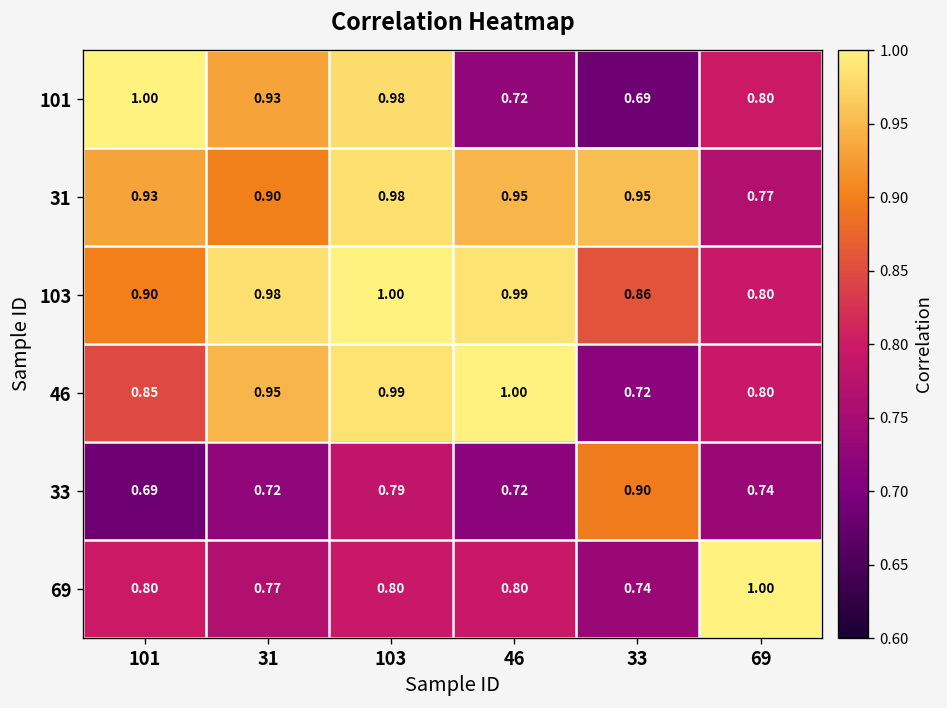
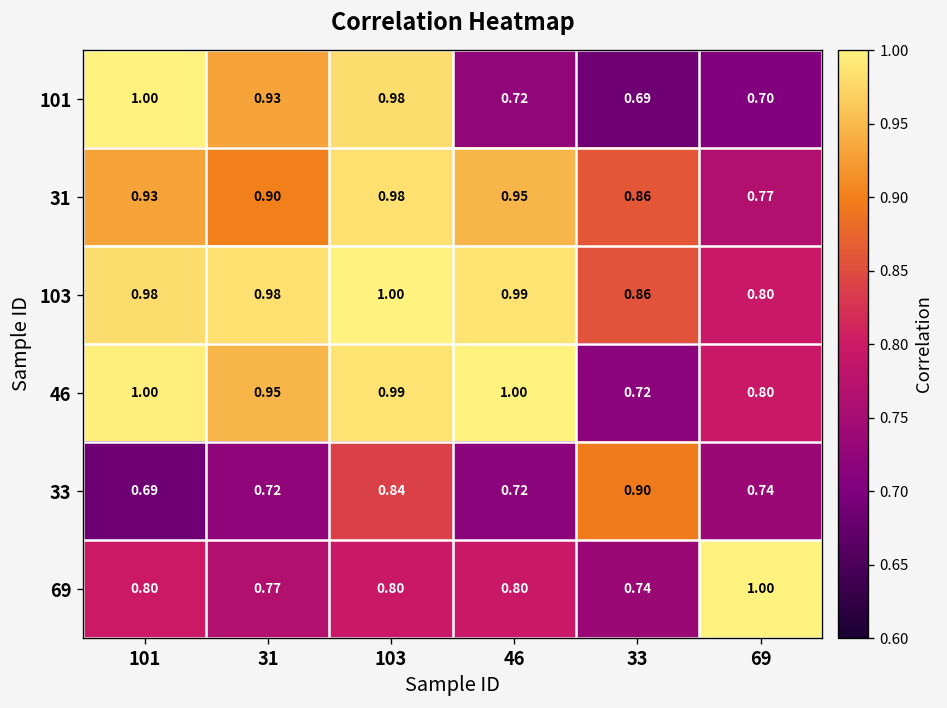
  {
    "101": {
      "101": 1.00,
      "31": 0.93,
      "103": 0.98,
      "46": 0.72,
      "33": 0.69,
-     "69": 0.80
+     "69": 0.70
    },
    "31": {
      "101": 0.93,
      "31": 0.90,
      "103": 0.98,
      "46": 0.95,
-     "33": 0.95,
+     "33": 0.86,
      "69": 0.77
    },
    "103": {
-     "101": 0.90,
+     "101": 0.98,
      "31": 0.98,
      "103": 1.00,
      "46": 0.99,
      "33": 0.86,
      "69": 0.80
    },
    "46": {
-     "101": 0.85,
+     "101": 1.00,
      "31": 0.95,
      "103": 0.99,
      "46": 1.00,
      "33": 0.72,
      "69": 0.80
    },
    "33": {
      "101": 0.69,
      "31": 0.72,
-     "103": 0.79,
+     "103": 0.84,
      "46": 0.72,
      "33": 0.90,
      "69": 0.74
    },
    "69": {
      "101": 0.80,
      "31": 0.77,
      "103": 0.80,
      "46": 0.80,
      "33": 0.74,
      "69": 1.00
    }
  }
